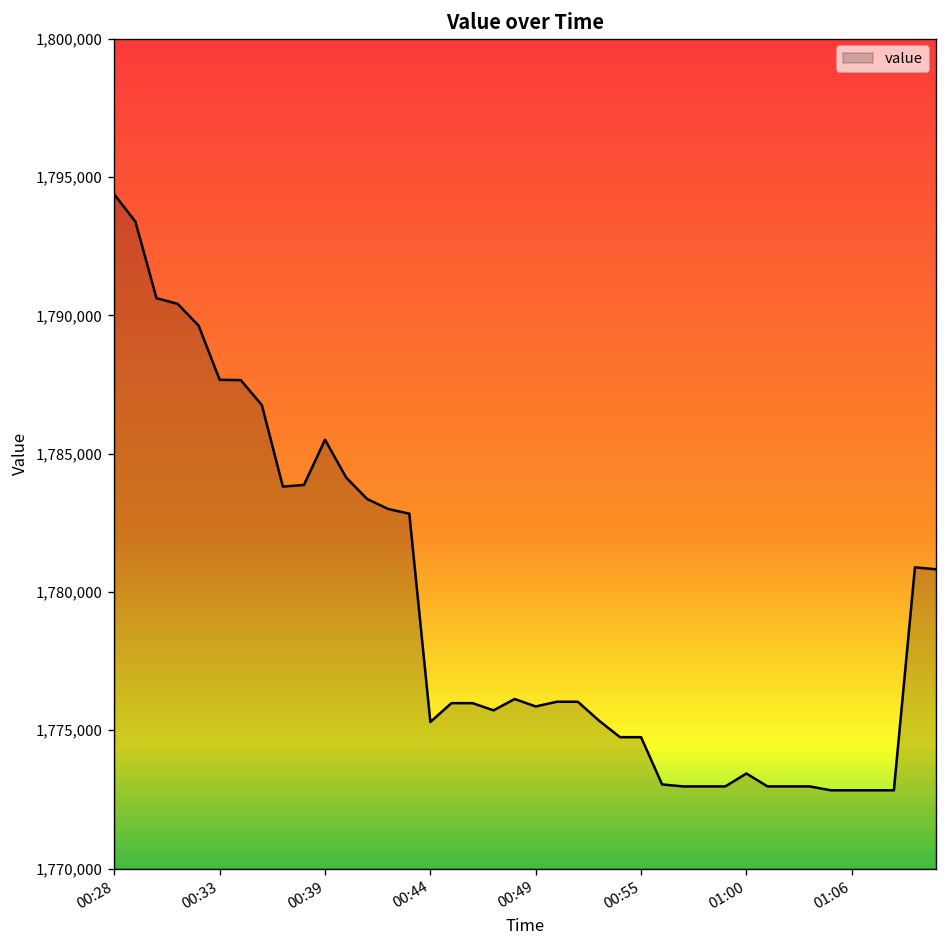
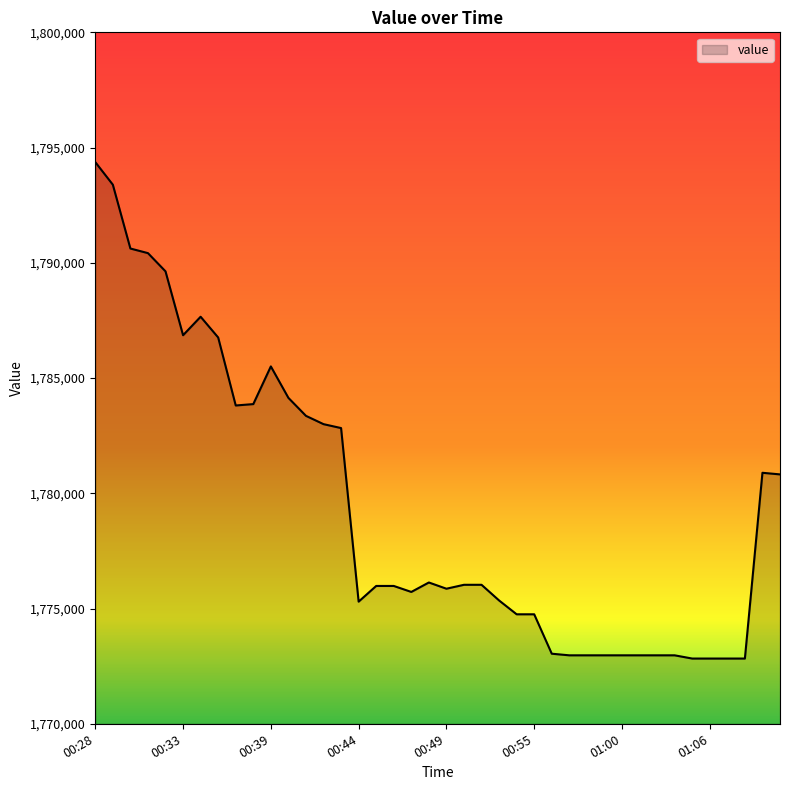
  {
    "00:28": "1,794,400",
-   "00:33": "1,787,700",
+   "00:33": "1,786,900",
    "00:39": "1,785,500",
    "00:44": "1,775,300",
    "00:49": "1,775,900",
    "00:55": "1,774,800",
-   "01:00": "1,773,400",
+   "01:00": "1,773,000",
    "01:06": "1,772,800"
  }
